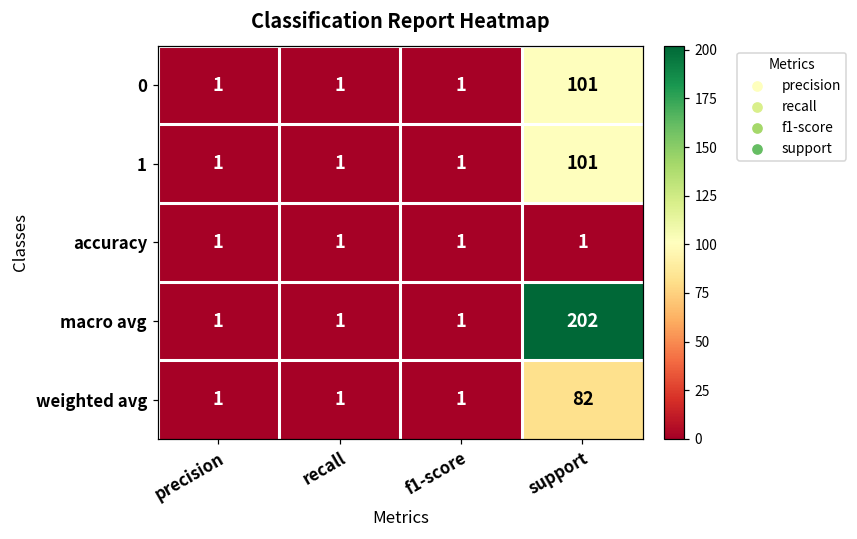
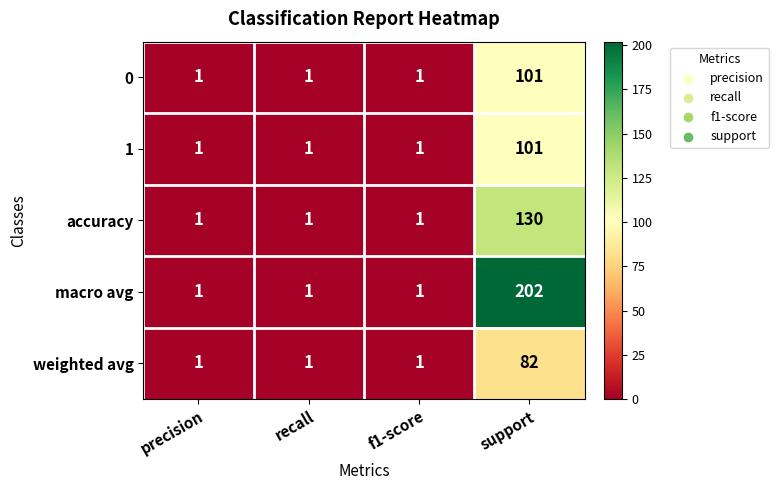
  {
    "0": {
      "precision": 1,
      "recall": 1,
      "f1-score": 1,
      "support": 101
    },
    "1": {
      "precision": 1,
      "recall": 1,
      "f1-score": 1,
      "support": 101
    },
    "accuracy": {
      "precision": 1,
      "recall": 1,
      "f1-score": 1,
-     "support": 1
+     "support": 130
    },
    "macro avg": {
      "precision": 1,
      "recall": 1,
      "f1-score": 1,
      "support": 202
    },
    "weighted avg": {
      "precision": 1,
      "recall": 1,
      "f1-score": 1,
      "support": 82
    }
  }
